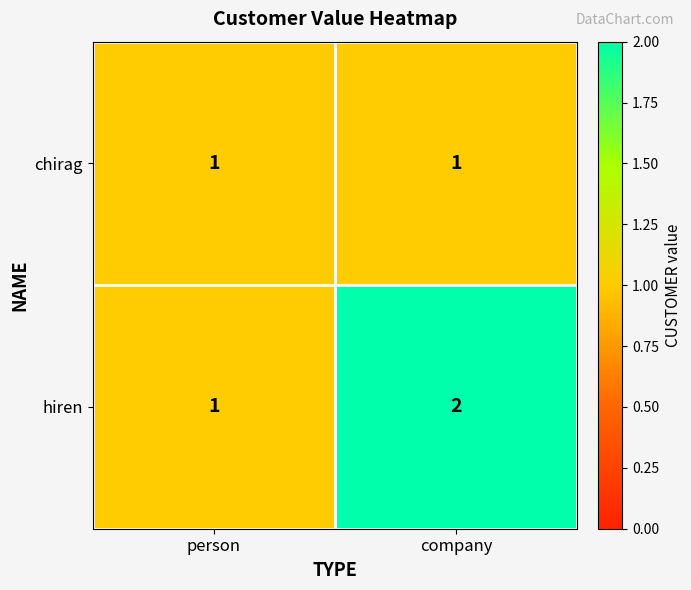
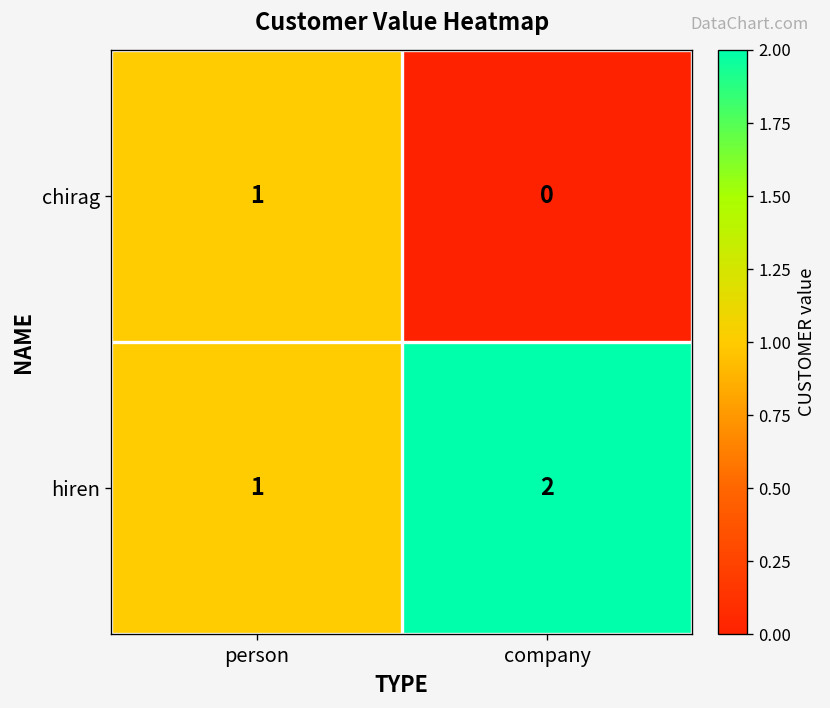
  {
    "chirag": {
      "person": 1,
-     "company": 1
+     "company": 0
    },
    "hiren": {
      "person": 1,
      "company": 2
    }
  }
